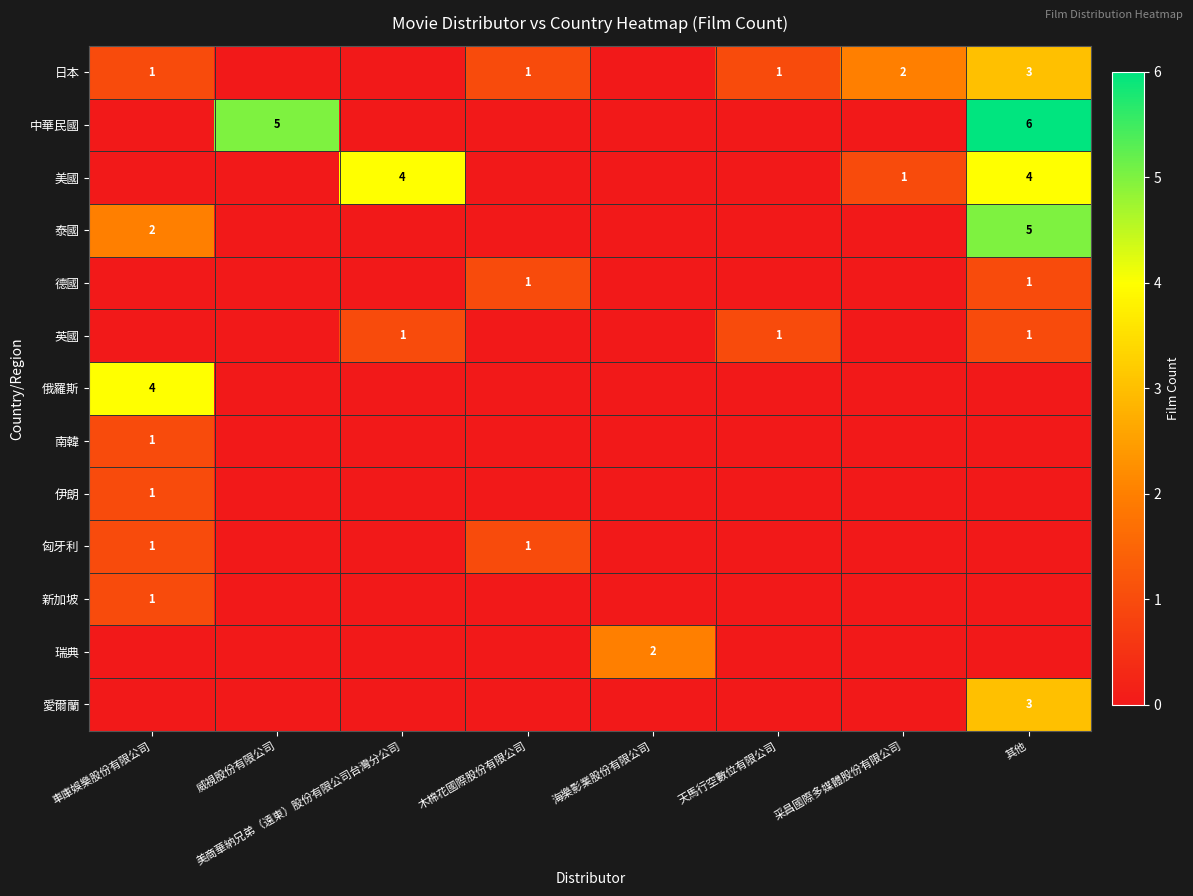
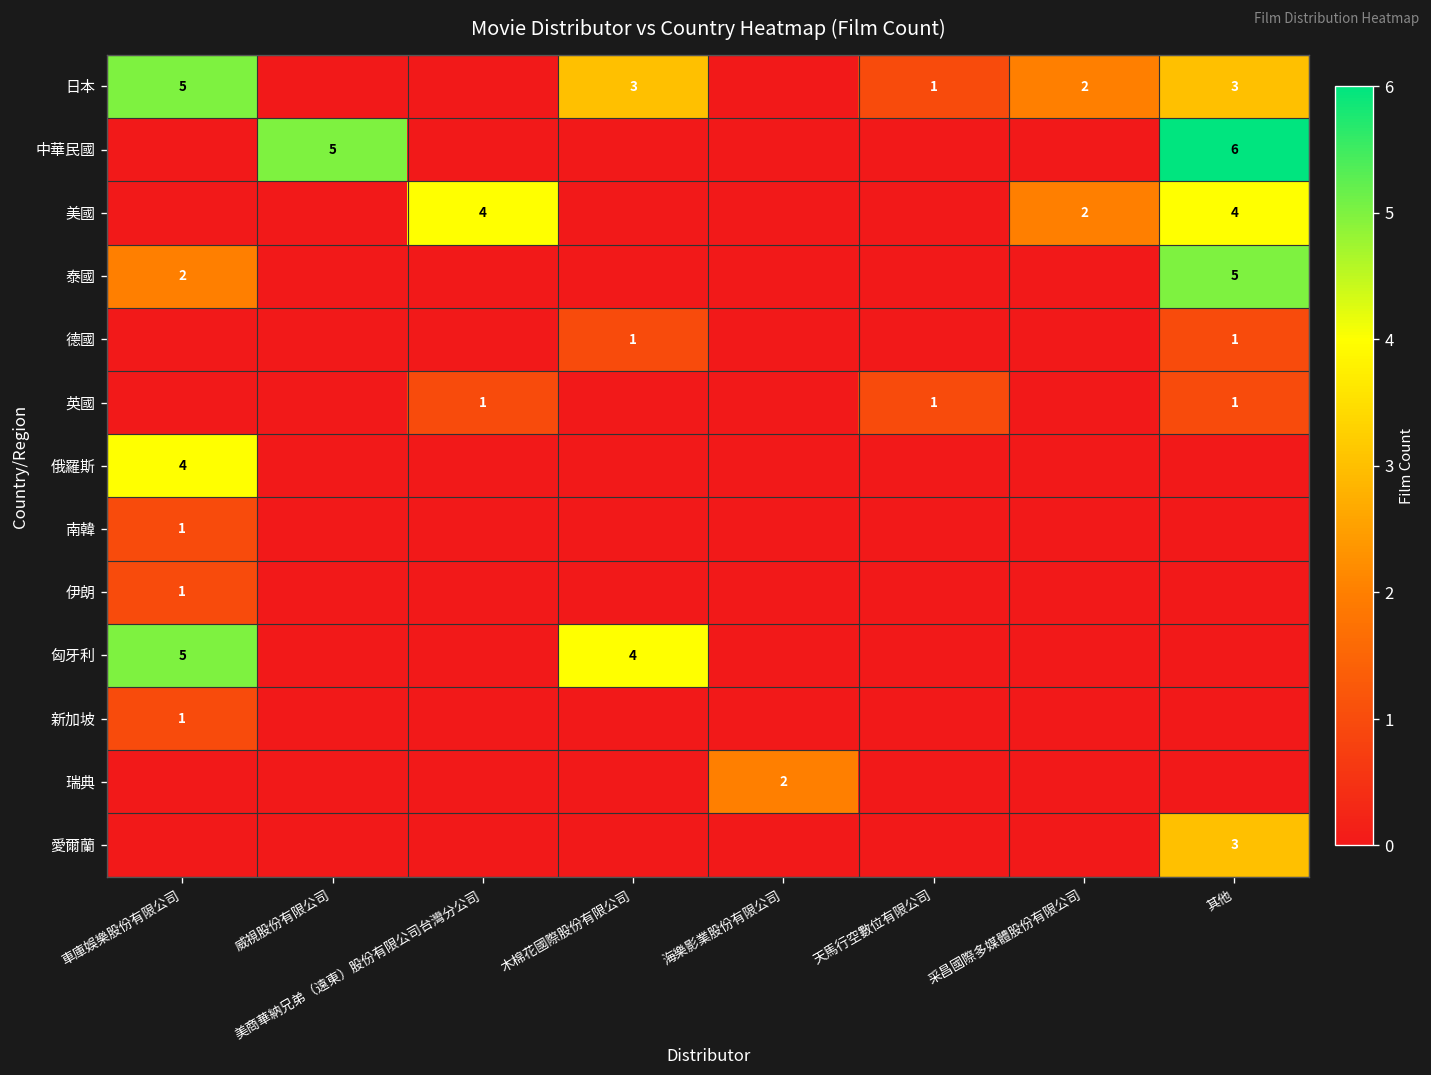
  {
    "日本": {
-     "車庫娛樂股份有限公司": 1,
-     "木棉花國際股份有限公司": 1,
+     "車庫娛樂股份有限公司": 5,
+     "木棉花國際股份有限公司": 3,
      "天馬行空數位有限公司": 1,
      "采昌國際多媒體股份有限公司": 2,
      "其他": 3
    },
    "中華民國": {
      "威視股份有限公司": 5,
      "其他": 6
    },
    "美國": {
      "美商華納兄弟（遠東）股份有限公司台灣分公司": 4,
-     "采昌國際多媒體股份有限公司": 1,
+     "采昌國際多媒體股份有限公司": 2,
      "其他": 4
    },
    "泰國": {
      "車庫娛樂股份有限公司": 2,
      "其他": 5
    },
    "德國": {
      "木棉花國際股份有限公司": 1,
      "其他": 1
    },
    "英國": {
      "美商華納兄弟（遠東）股份有限公司台灣分公司": 1,
      "天馬行空數位有限公司": 1,
      "其他": 1
    },
    "俄羅斯": {
      "車庫娛樂股份有限公司": 4
    },
    "南韓": {
      "車庫娛樂股份有限公司": 1
    },
    "伊朗": {
      "車庫娛樂股份有限公司": 1
    },
    "匈牙利": {
-     "車庫娛樂股份有限公司": 1,
-     "木棉花國際股份有限公司": 1
+     "車庫娛樂股份有限公司": 5,
+     "木棉花國際股份有限公司": 4
    },
    "新加坡": {
      "車庫娛樂股份有限公司": 1
    },
    "瑞典": {
      "海樂影業股份有限公司": 2
    },
    "愛爾蘭": {
      "其他": 3
    }
  }
